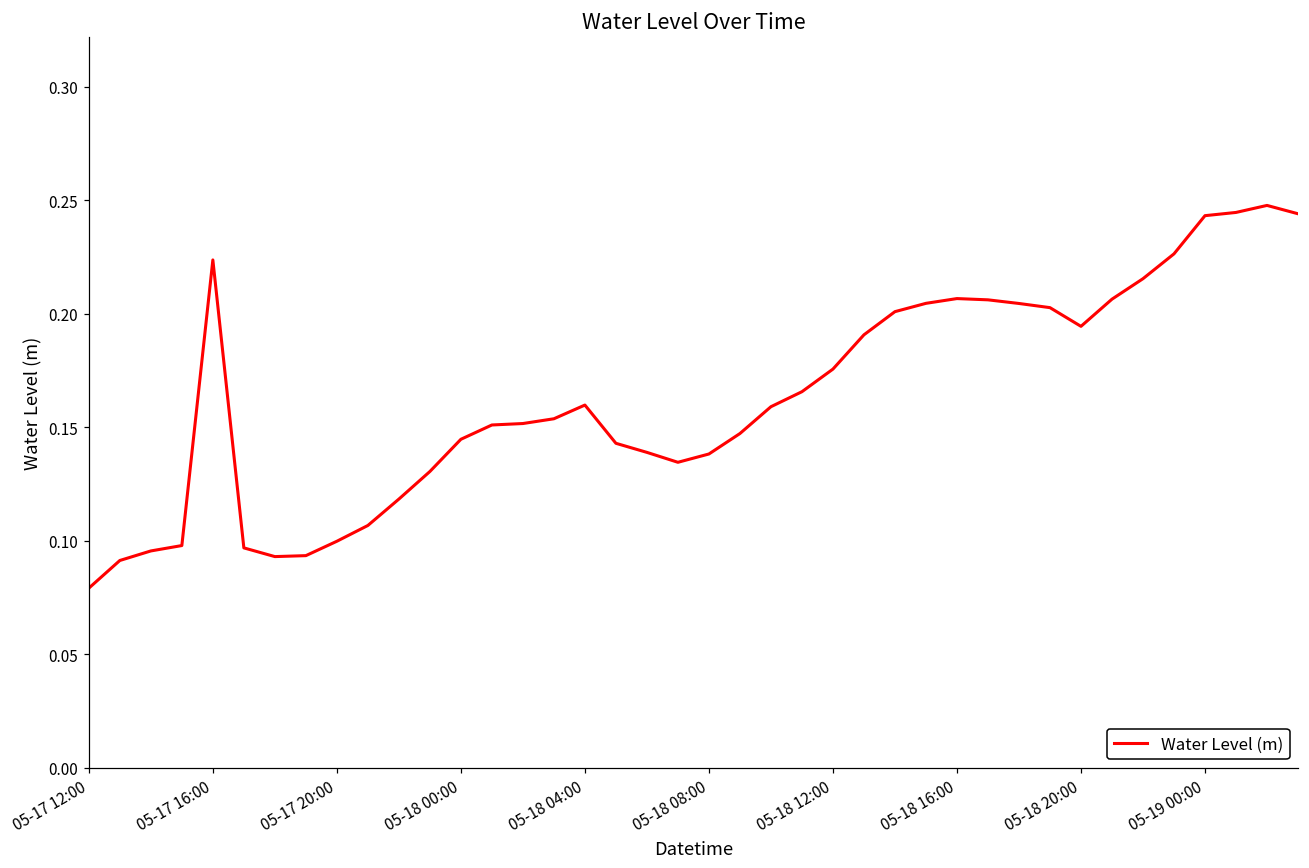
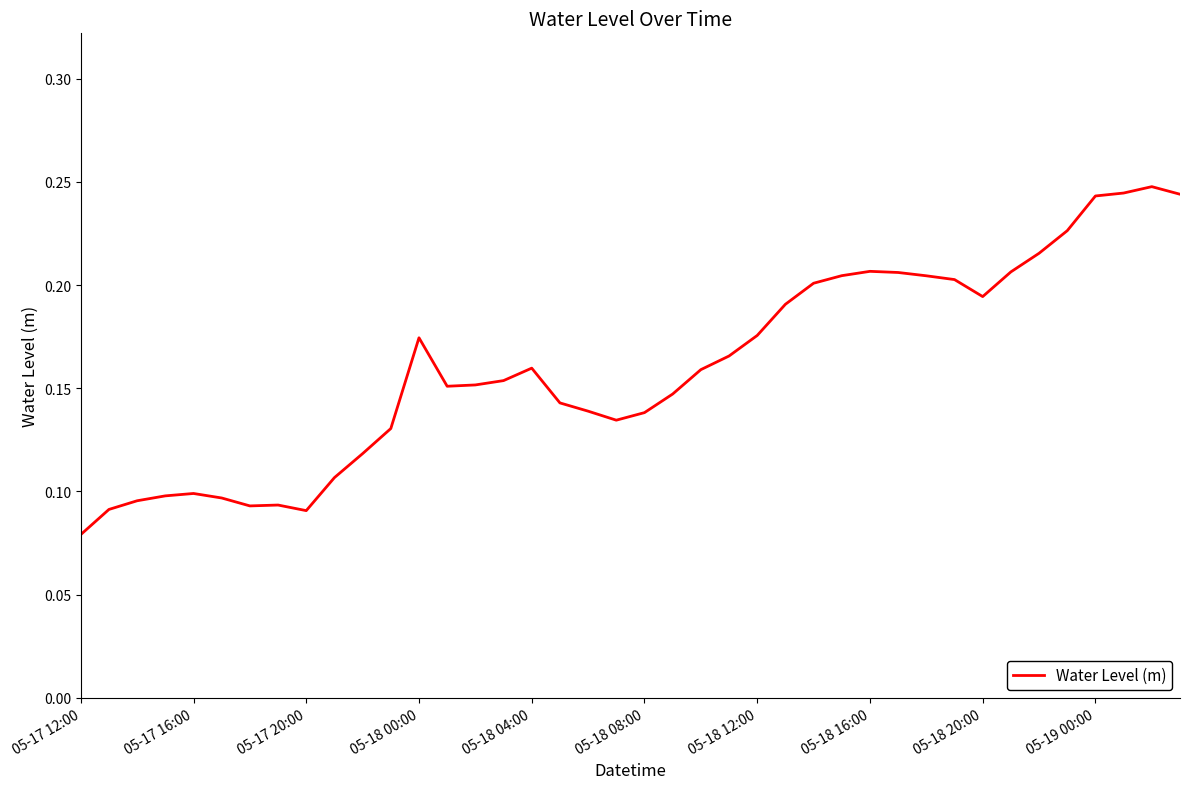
  {
    "05-17 12:00": 0.079,
-   "05-17 16:00": 0.224,
-   "05-17 20:00": 0.100,
-   "05-18 00:00": 0.145,
+   "05-17 16:00": 0.099,
+   "05-17 20:00": 0.091,
+   "05-18 00:00": 0.174,
    "05-18 04:00": 0.160,
    "05-18 08:00": 0.138,
    "05-18 12:00": 0.176,
    "05-18 16:00": 0.207,
    "05-18 20:00": 0.194,
    "05-19 00:00": 0.243
  }
